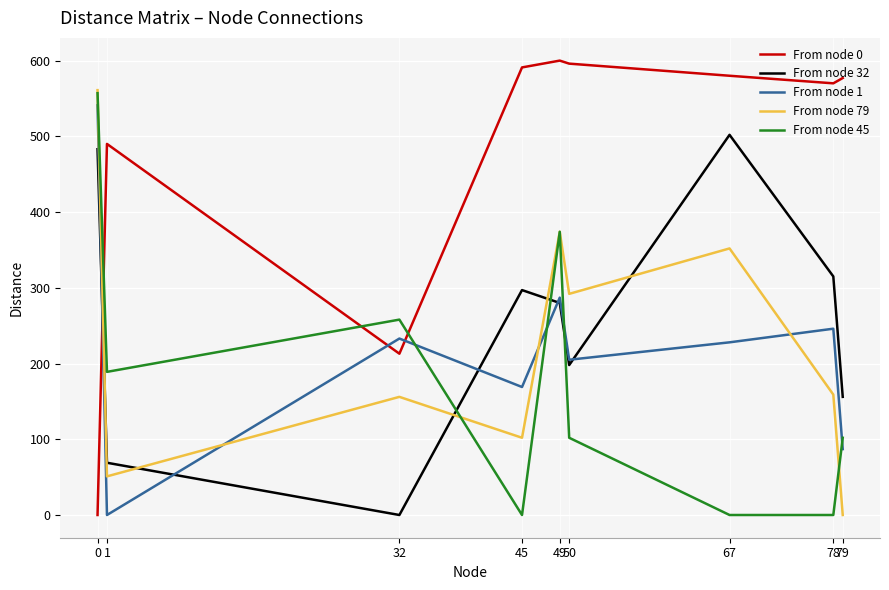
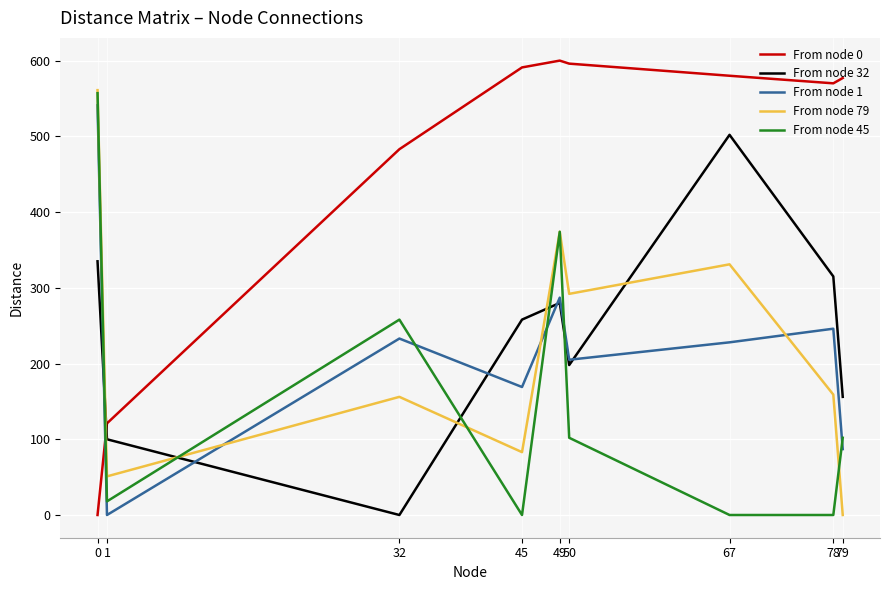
  {
    "From node 0": {
      "0": 0,
-     "1": 490,
-     "32": 210,
+     "1": 120,
+     "32": 480,
      "45": 590,
      "67": 580
    },
    "From node 32": {
-     "0": 480,
-     "1": 70,
+     "0": 340,
+     "1": 100,
      "32": 0,
-     "45": 300,
+     "45": 260,
      "67": 500
    },
    "From node 1": {
      "0": 540,
      "1": 0,
      "32": 230,
      "45": 170,
      "67": 230
    },
    "From node 79": {
      "0": 560,
      "1": 50,
      "32": 160,
-     "45": 100,
-     "67": 350
+     "45": 80,
+     "67": 330
    },
    "From node 45": {
      "0": 560,
-     "1": 190,
+     "1": 20,
      "32": 260,
      "45": 0,
      "67": 0
    }
  }
